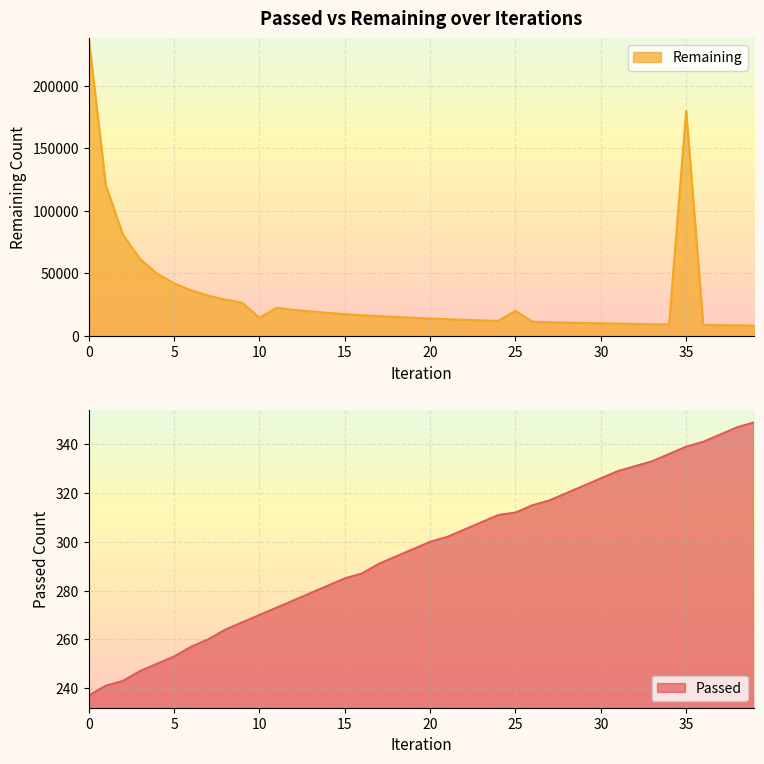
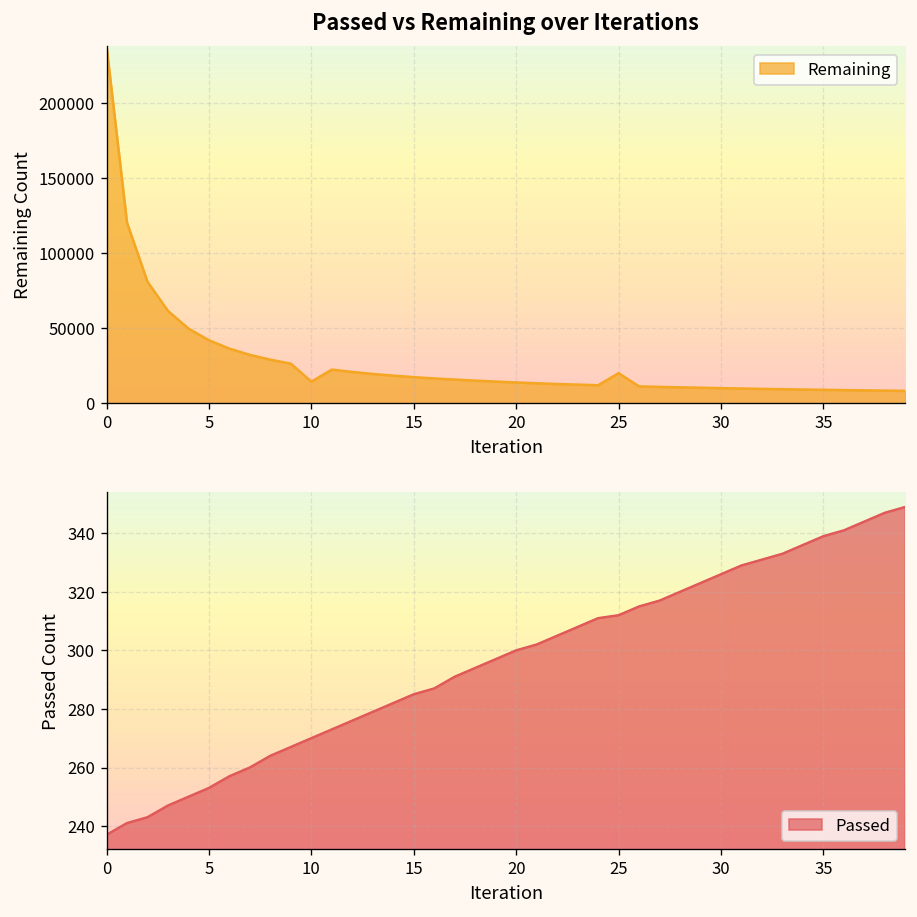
  {
    "Passed vs Remaining over Iterations": {
      "0": 238000,
      "5": 42000,
      "10": 15000,
      "15": 18000,
      "20": 14000,
      "25": 20000,
      "30": 10000,
-     "35": 180000
+     "35": 9000
    }
  }
